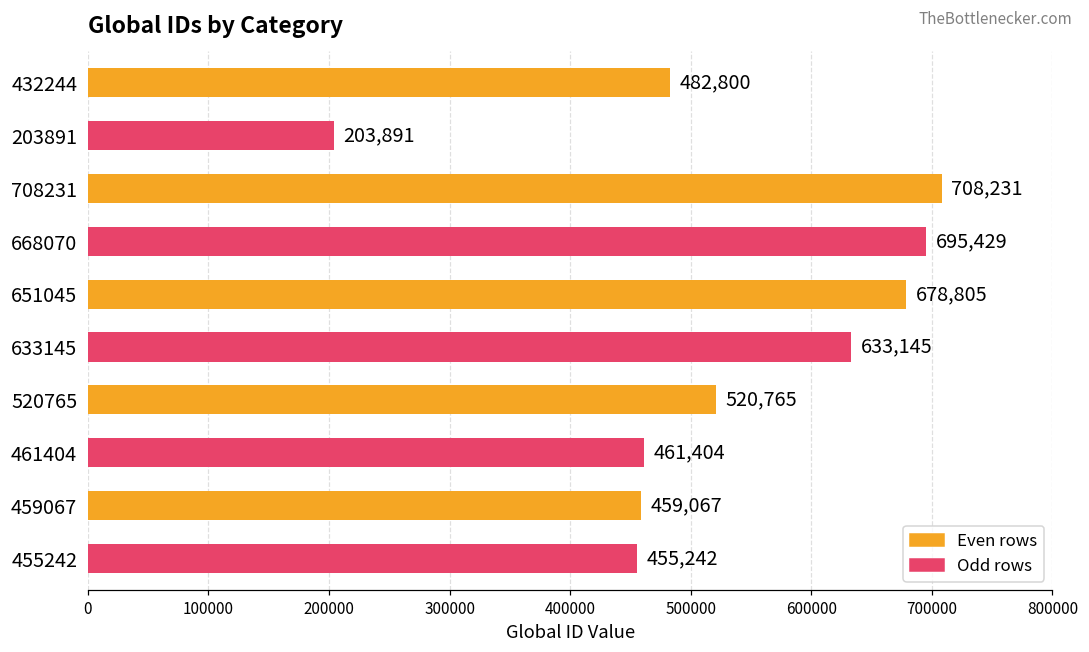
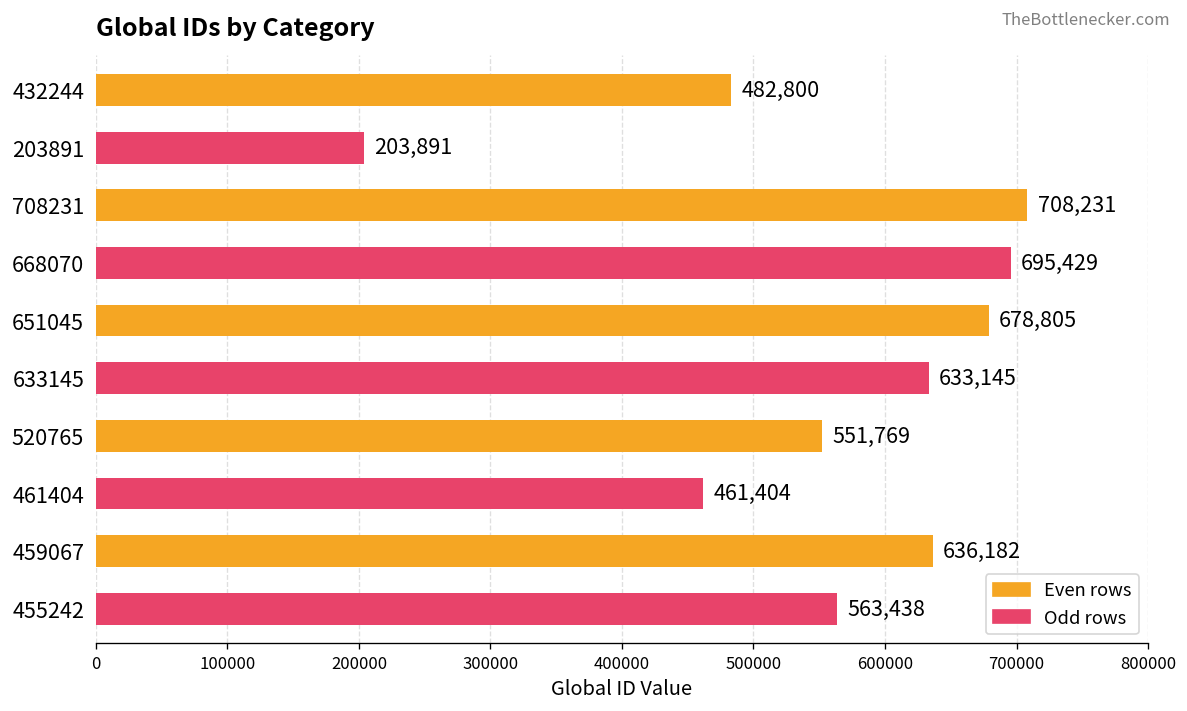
  {
    "432244": "482,800",
    "203891": "203,891",
    "708231": "708,231",
    "668070": "695,429",
    "651045": "678,805",
    "633145": "633,145",
-   "520765": "520,765",
+   "520765": "551,769",
    "461404": "461,404",
-   "459067": "459,067",
-   "455242": "455,242"
+   "459067": "636,182",
+   "455242": "563,438"
  }
